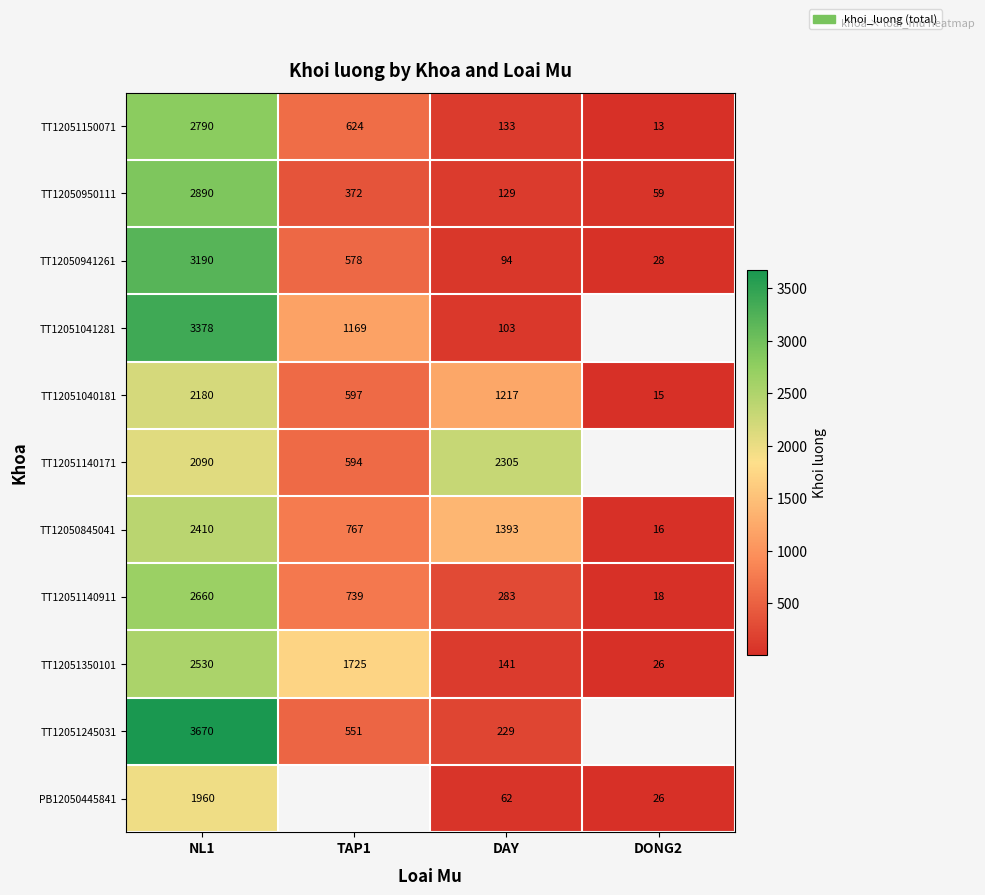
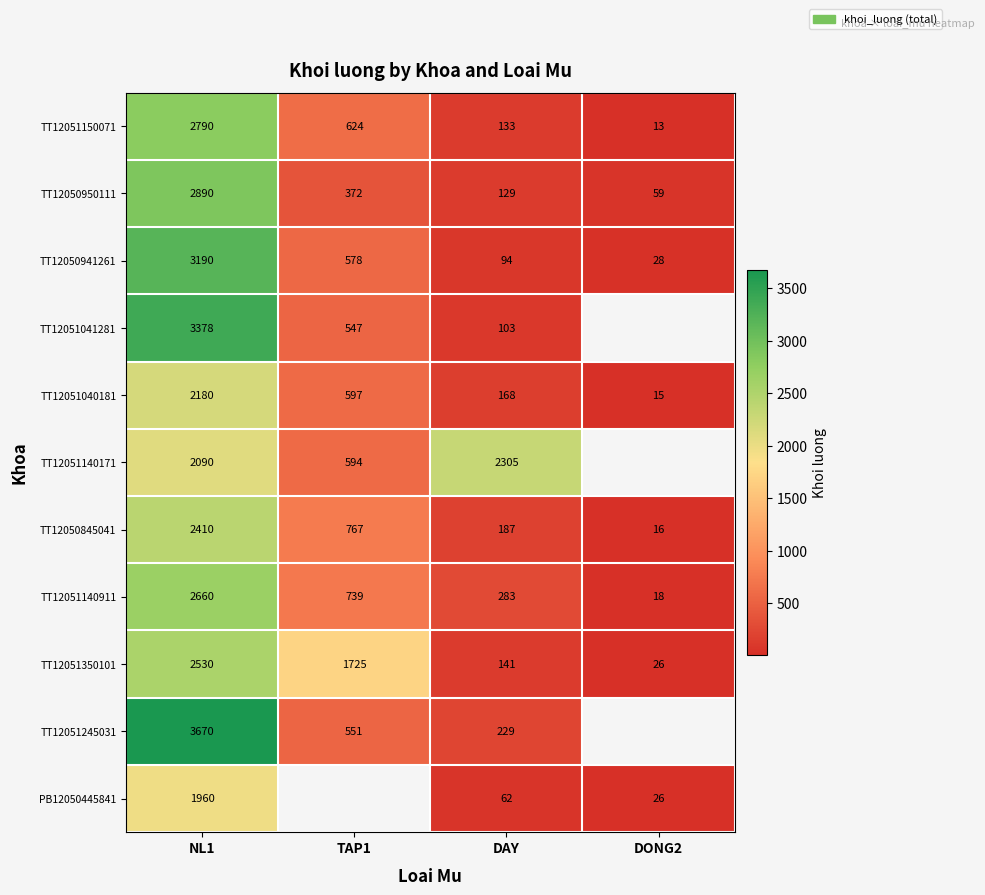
  {
    "TT12051150071": {
      "NL1": 2790,
      "TAP1": 624,
      "DAY": 133,
      "DONG2": 13
    },
    "TT12050950111": {
      "NL1": 2890,
      "TAP1": 372,
      "DAY": 129,
      "DONG2": 59
    },
    "TT12050941261": {
      "NL1": 3190,
      "TAP1": 578,
      "DAY": 94,
      "DONG2": 28
    },
    "TT12051041281": {
      "NL1": 3378,
-     "TAP1": 1169,
+     "TAP1": 547,
      "DAY": 103
    },
    "TT12051040181": {
      "NL1": 2180,
      "TAP1": 597,
-     "DAY": 1217,
+     "DAY": 168,
      "DONG2": 15
    },
    "TT12051140171": {
      "NL1": 2090,
      "TAP1": 594,
      "DAY": 2305
    },
    "TT12050845041": {
      "NL1": 2410,
      "TAP1": 767,
-     "DAY": 1393,
+     "DAY": 187,
      "DONG2": 16
    },
    "TT12051140911": {
      "NL1": 2660,
      "TAP1": 739,
      "DAY": 283,
      "DONG2": 18
    },
    "TT12051350101": {
      "NL1": 2530,
      "TAP1": 1725,
      "DAY": 141,
      "DONG2": 26
    },
    "TT12051245031": {
      "NL1": 3670,
      "TAP1": 551,
      "DAY": 229
    },
    "PB12050445841": {
      "NL1": 1960,
      "DAY": 62,
      "DONG2": 26
    }
  }
